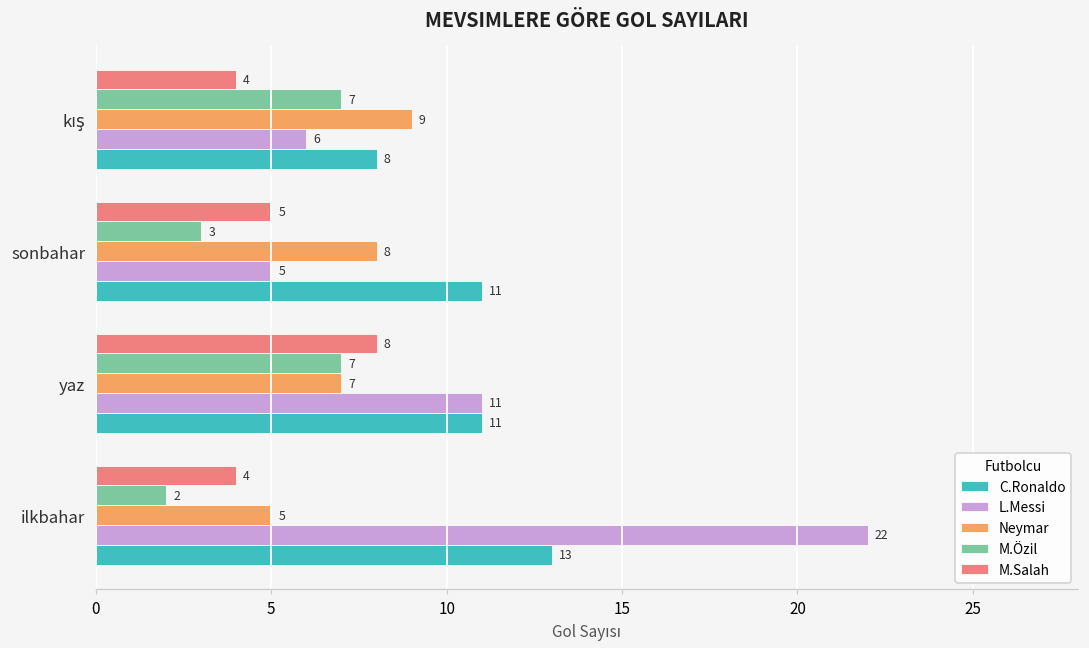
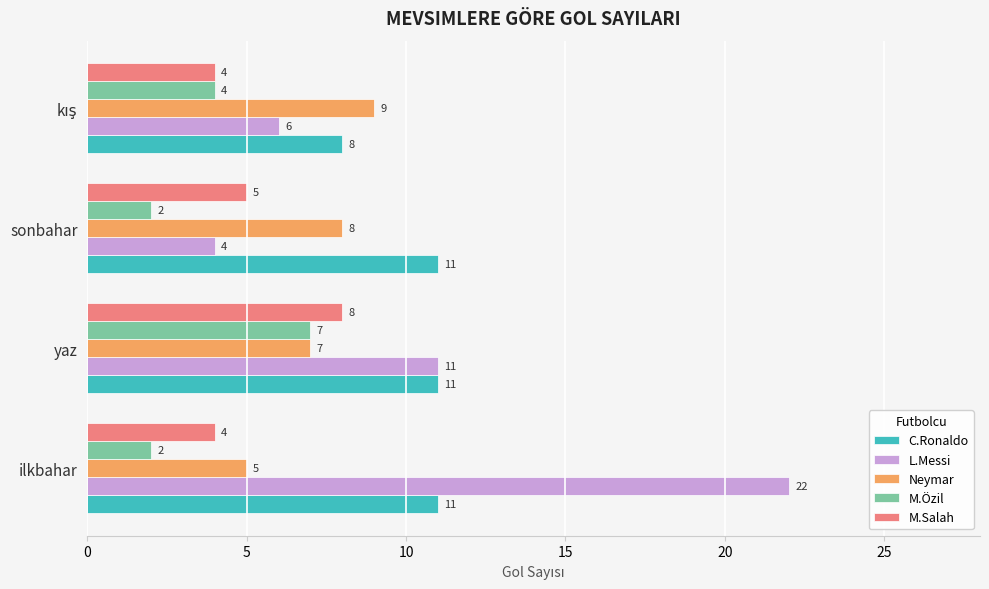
  {
    "C.Ronaldo": {
      "kış": 8,
      "sonbahar": 11,
      "yaz": 11,
-     "ilkbahar": 13
+     "ilkbahar": 11
    },
    "L.Messi": {
      "kış": 6,
-     "sonbahar": 5,
+     "sonbahar": 4,
      "yaz": 11,
      "ilkbahar": 22
    },
    "M.Özil": {
-     "kış": 7,
-     "sonbahar": 3,
+     "kış": 4,
+     "sonbahar": 2,
      "yaz": 7,
      "ilkbahar": 2
    }
  }
